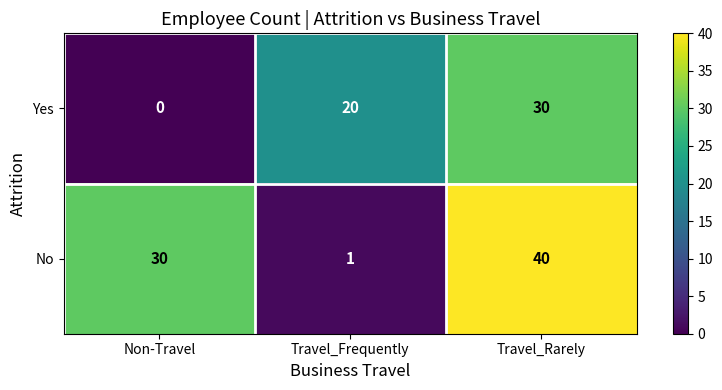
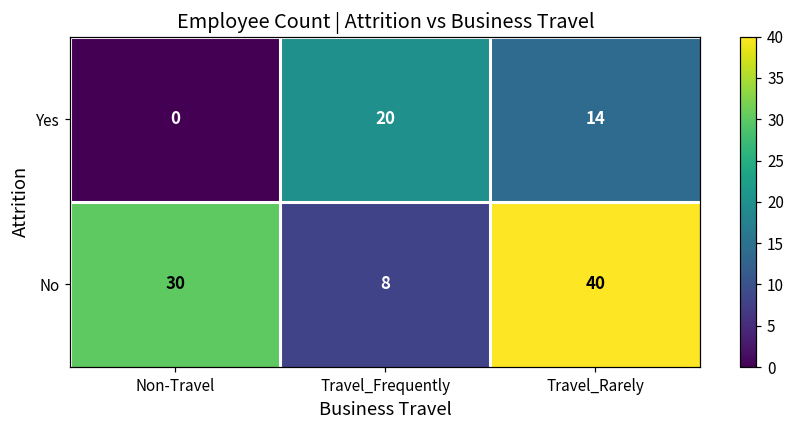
  {
    "Yes": {
      "Non-Travel": 0,
      "Travel_Frequently": 20,
-     "Travel_Rarely": 30
+     "Travel_Rarely": 14
    },
    "No": {
      "Non-Travel": 30,
-     "Travel_Frequently": 1,
+     "Travel_Frequently": 8,
      "Travel_Rarely": 40
    }
  }
